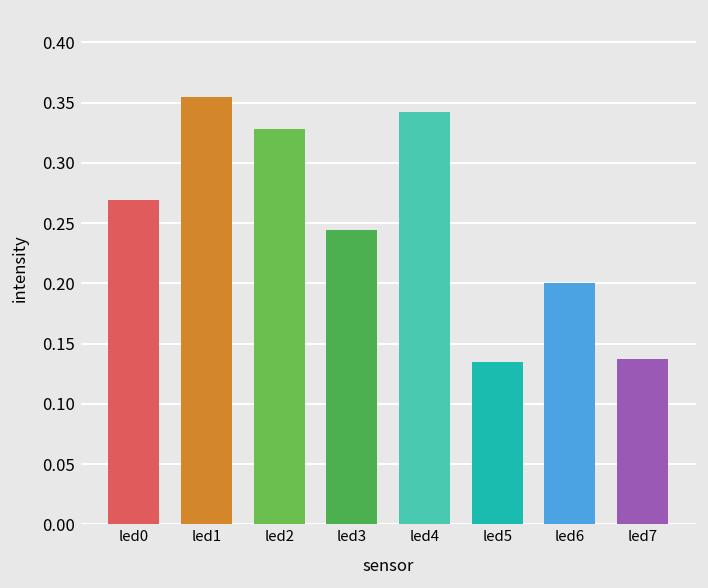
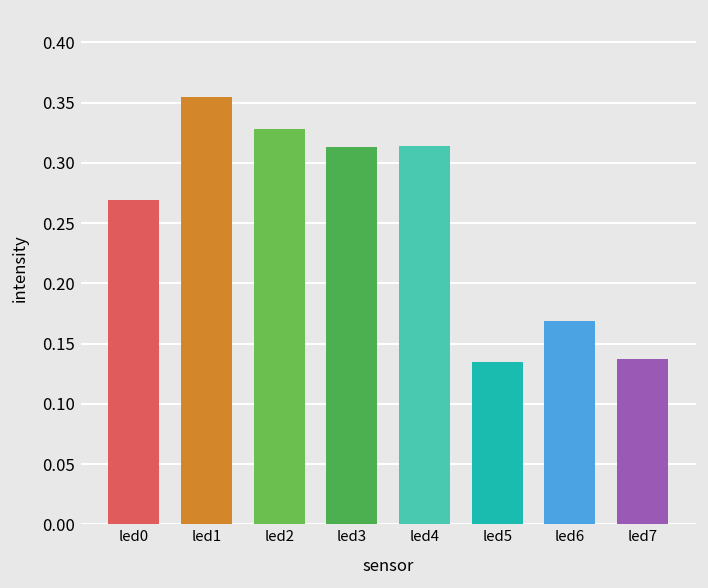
  {
    "led0": 0.269,
    "led1": 0.354,
    "led2": 0.328,
-   "led3": 0.244,
-   "led4": 0.342,
+   "led3": 0.313,
+   "led4": 0.314,
    "led5": 0.135,
-   "led6": 0.201,
+   "led6": 0.169,
    "led7": 0.137
  }
